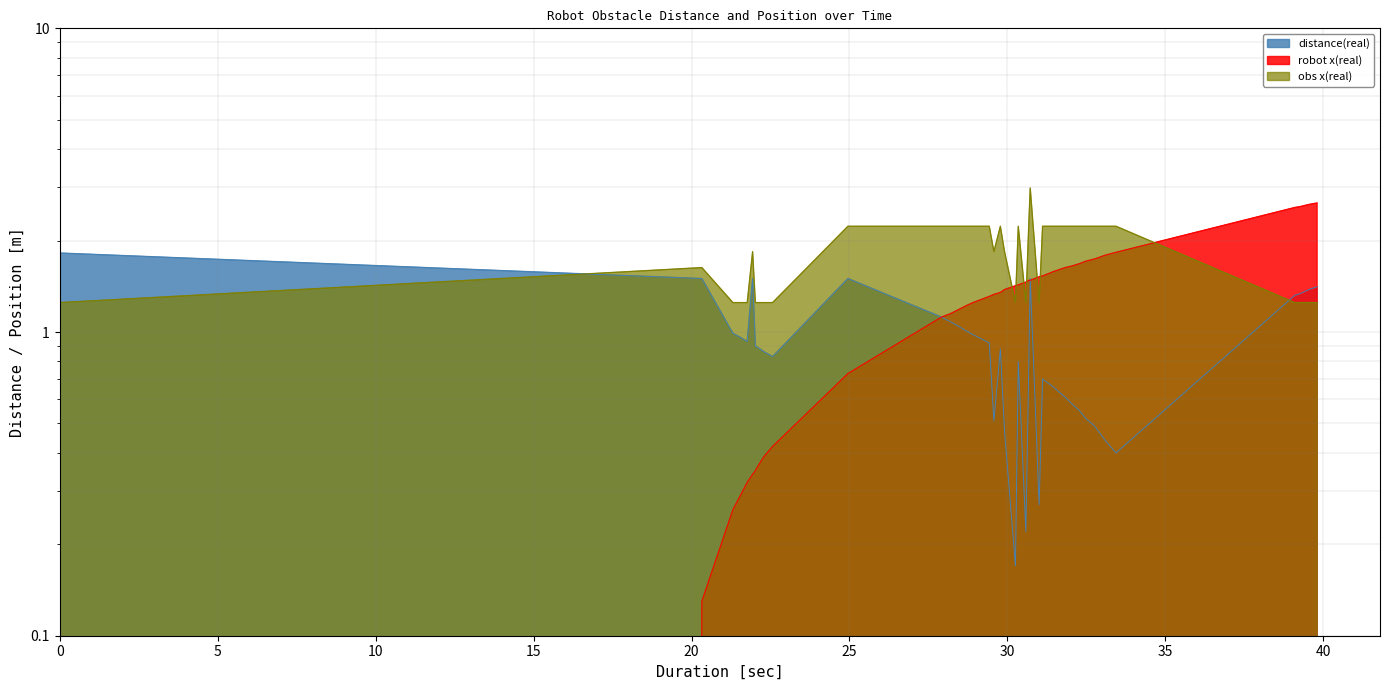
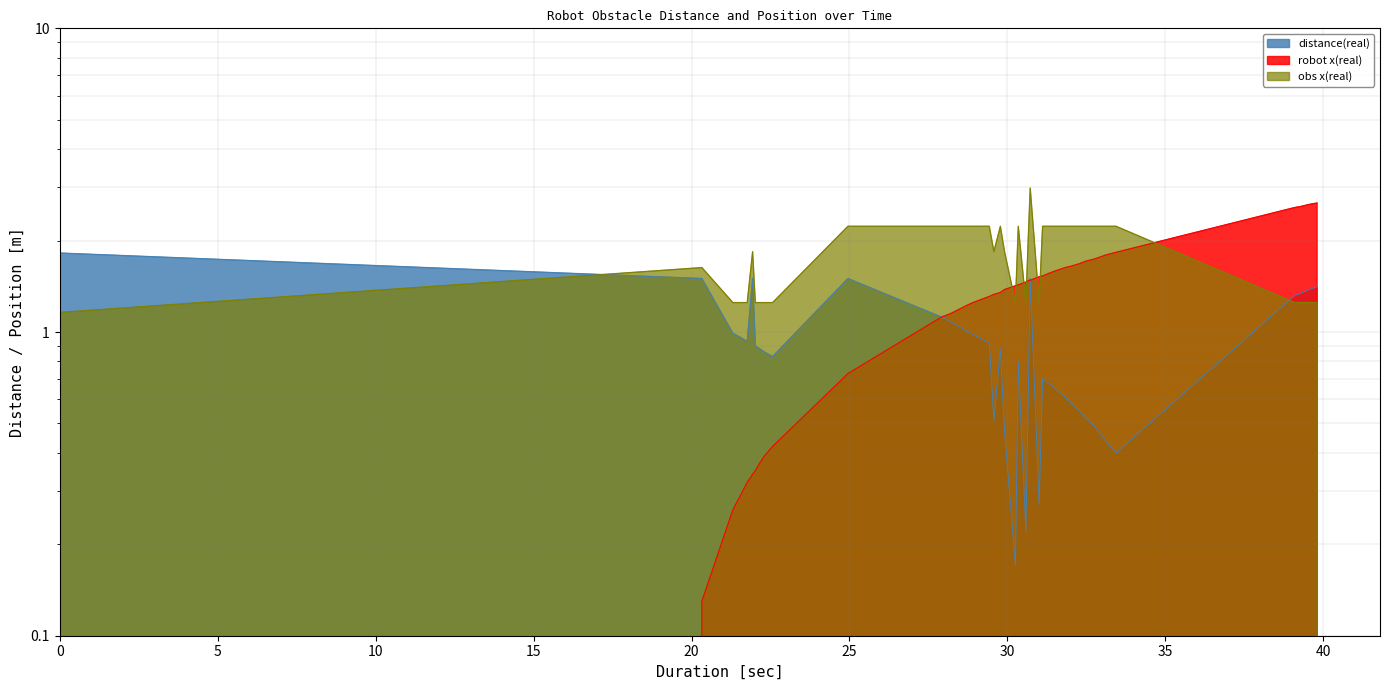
  {
    "distance(real)": {
      "0": 1.8
    },
    "obs x(real)": {
-     "0": 1.25
+     "0": 1.16
    }
  }
